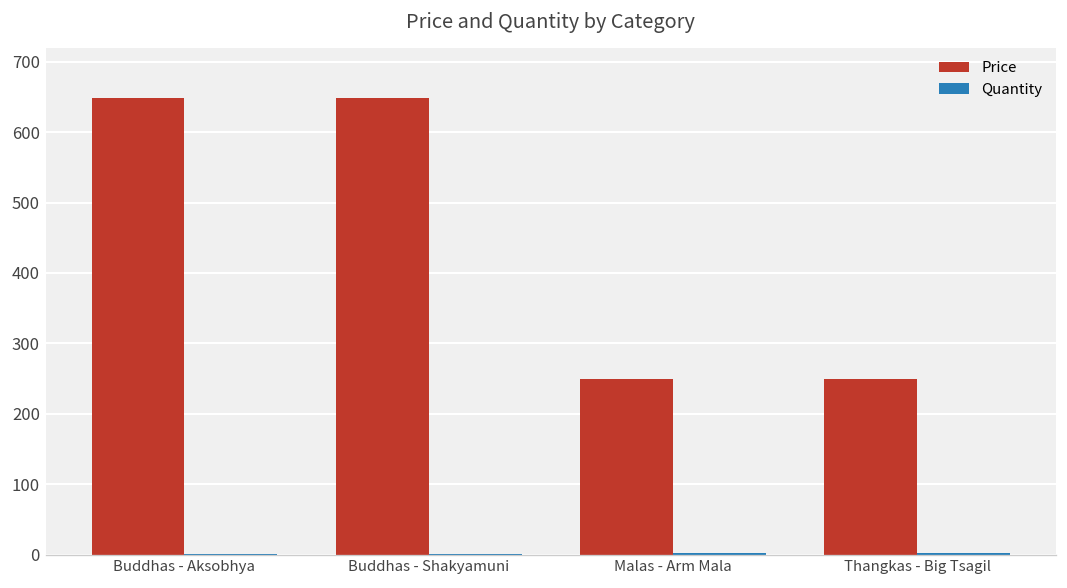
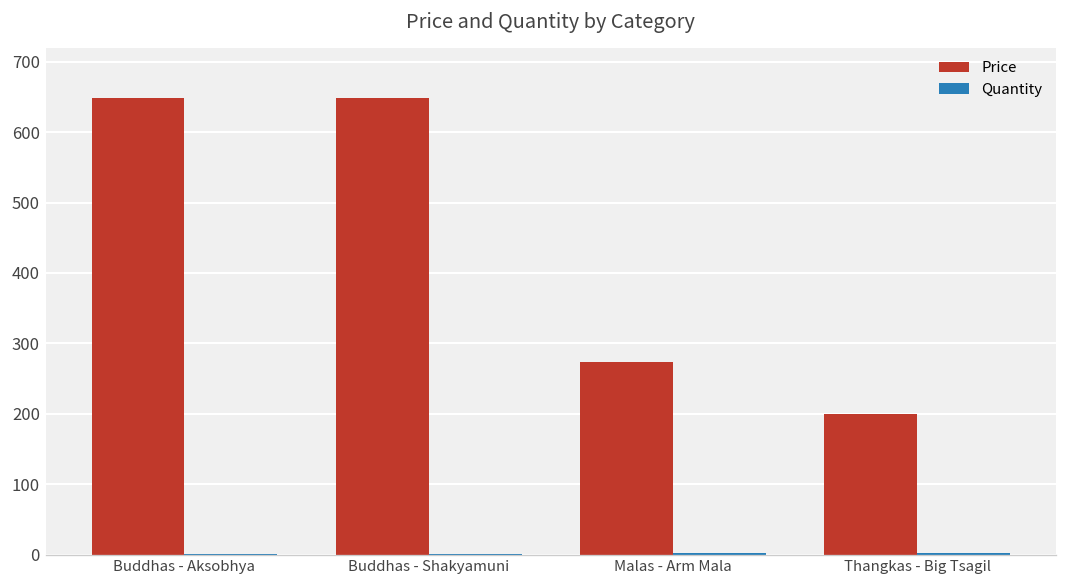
  {
    "Price": {
      "Buddhas - Aksobhya": 650,
      "Buddhas - Shakyamuni": 650,
-     "Malas - Arm Mala": 250,
-     "Thangkas - Big Tsagil": 250
+     "Malas - Arm Mala": 270,
+     "Thangkas - Big Tsagil": 200
    }
  }
